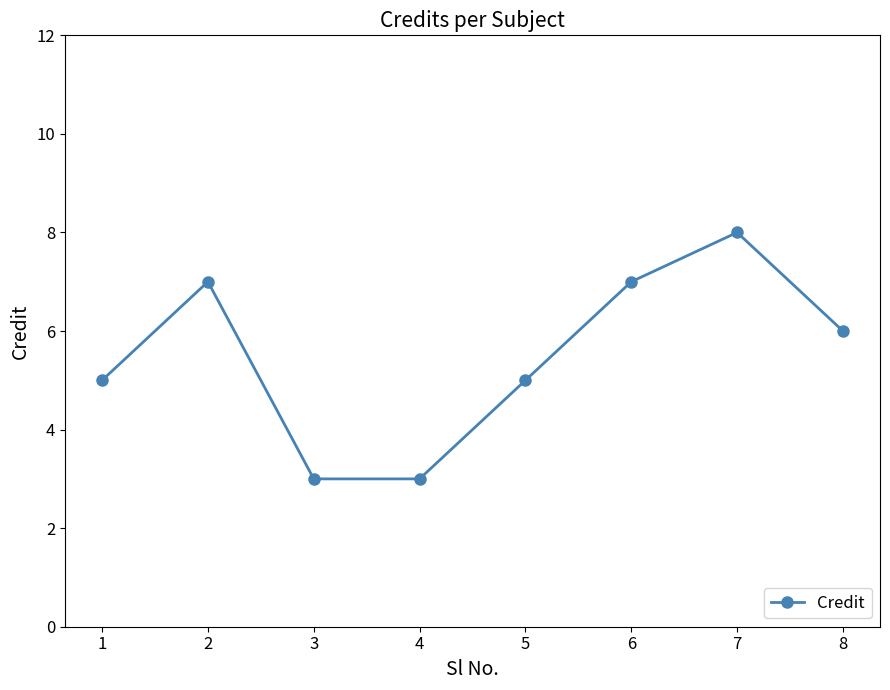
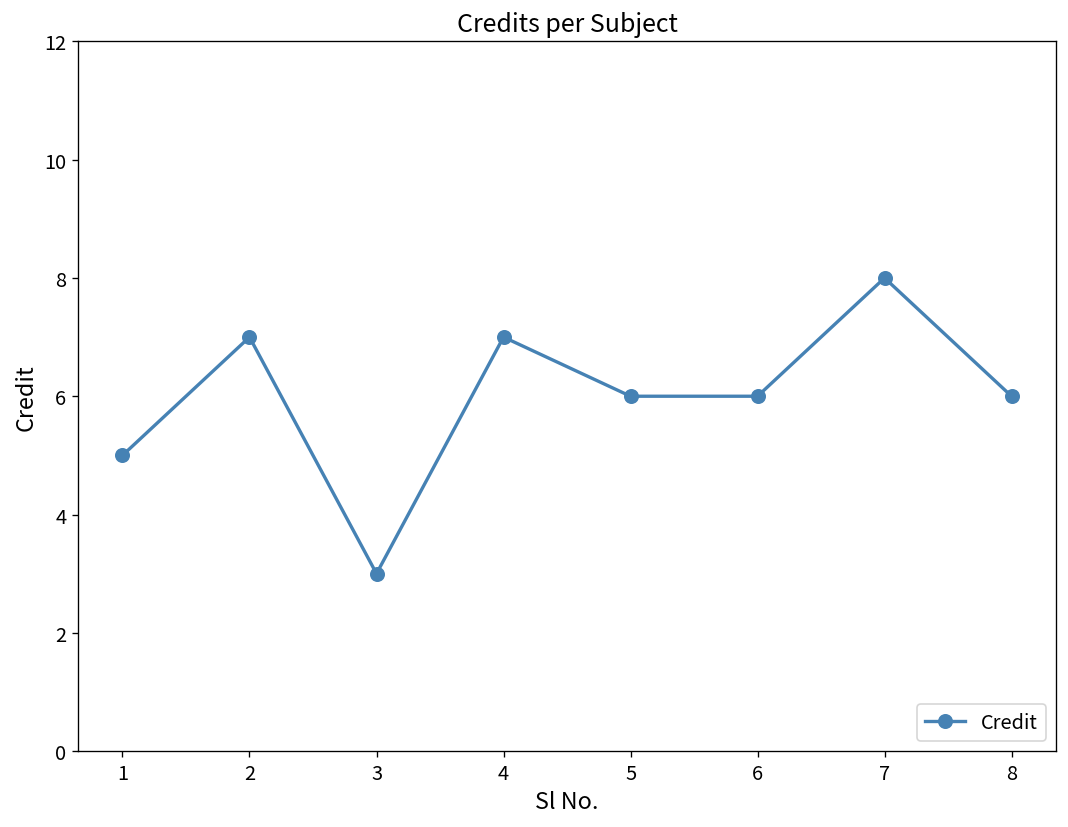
  {
    "1": 5,
    "2": 7,
    "3": 3,
-   "4": 3,
-   "5": 5,
-   "6": 7,
+   "4": 7,
+   "5": 6,
+   "6": 6,
    "7": 8,
    "8": 6
  }
